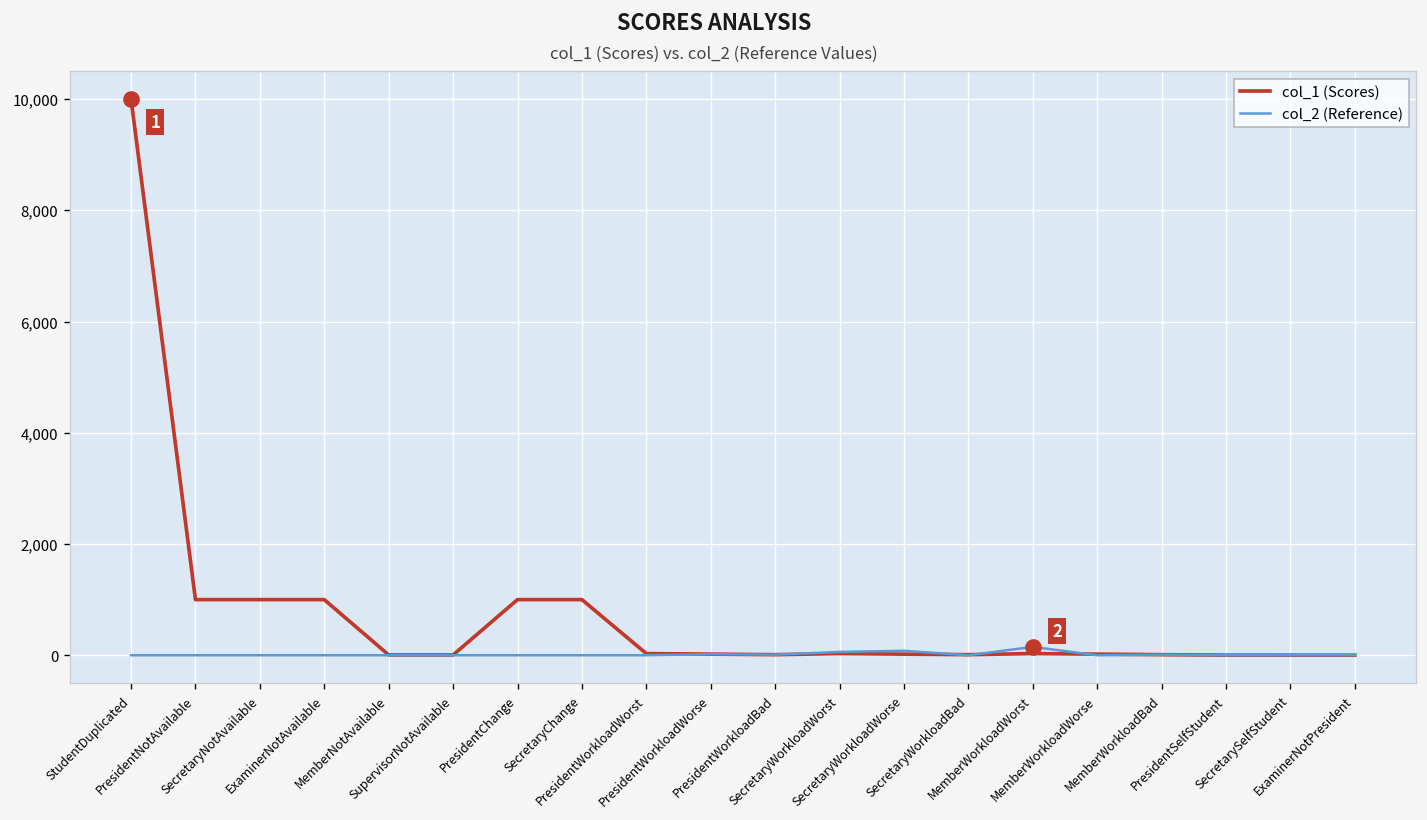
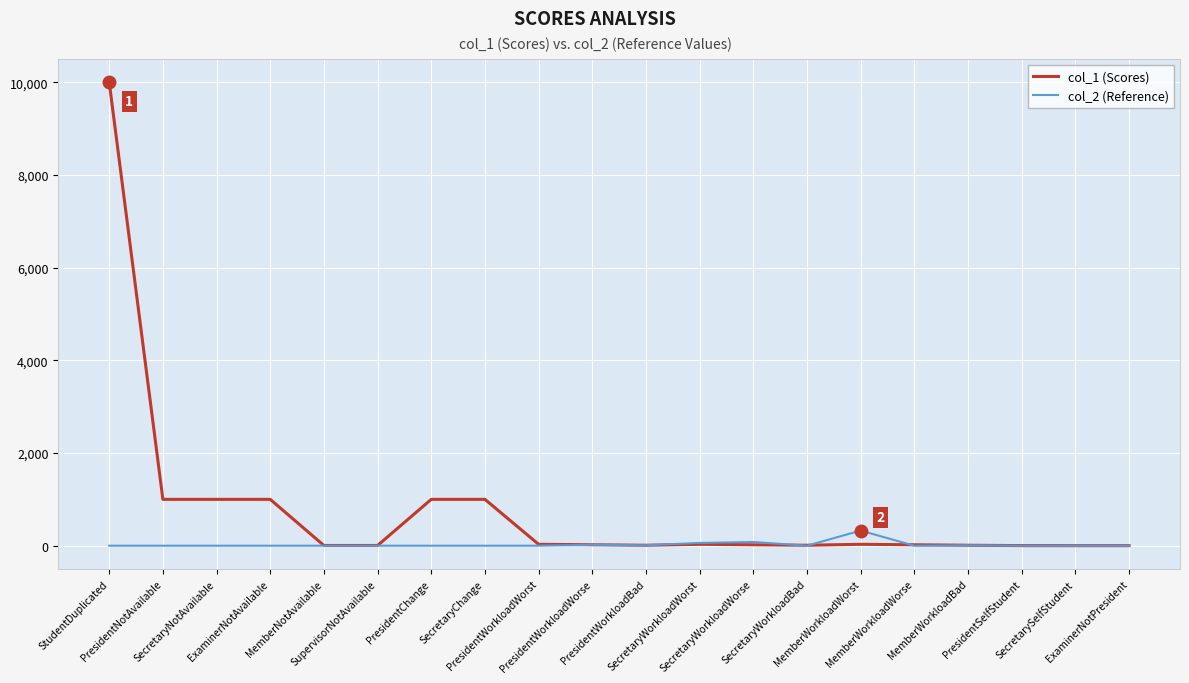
  {
    "col_2 (Reference)": {
      "StudentDuplicated": 0,
      "PresidentNotAvailable": 0,
      "SecretaryNotAvailable": 0,
      "ExaminerNotAvailable": 0,
      "PresidentChange": 0,
      "SecretaryChange": 0,
      "SecretaryWorkloadWorse": 100,
-     "MemberWorkloadWorst": 200
+     "MemberWorkloadWorst": 300
    }
  }
